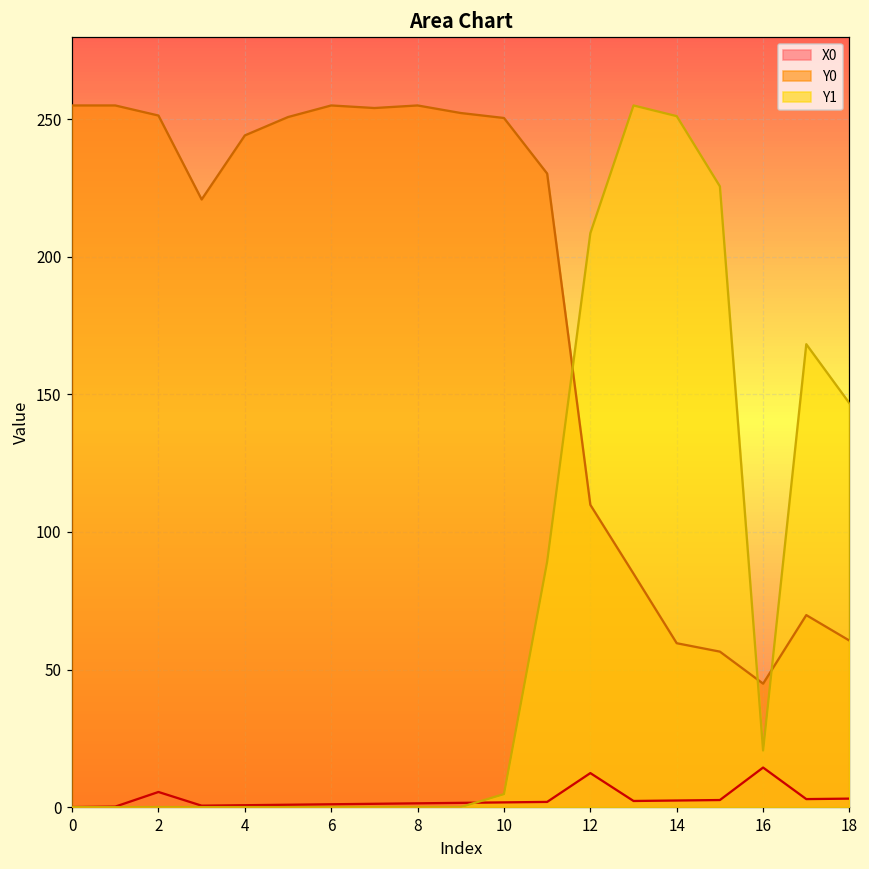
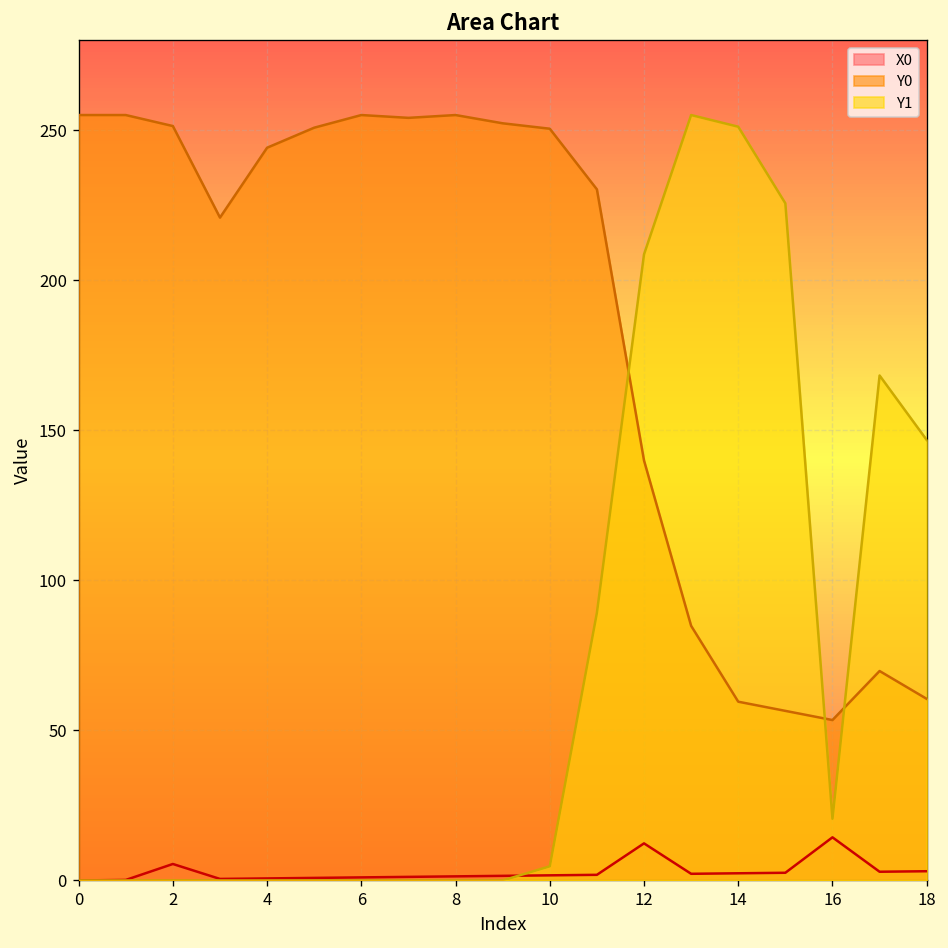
  {
    "X0": {
      "2": 5,
      "8": 1,
      "10": 2,
      "12": 12,
      "14": 2,
      "16": 14,
      "18": 3
    },
    "Y0": {
      "0": 255,
      "2": 251,
      "4": 244,
      "6": 255,
      "8": 255,
      "10": 250,
-     "12": 110,
+     "12": 140,
      "14": 60,
-     "16": 45,
+     "16": 53,
      "18": 61
    },
    "Y1": {
      "2": 0,
      "8": 0,
      "10": 5,
      "12": 209,
      "14": 251,
      "16": 21,
      "18": 147
    }
  }
